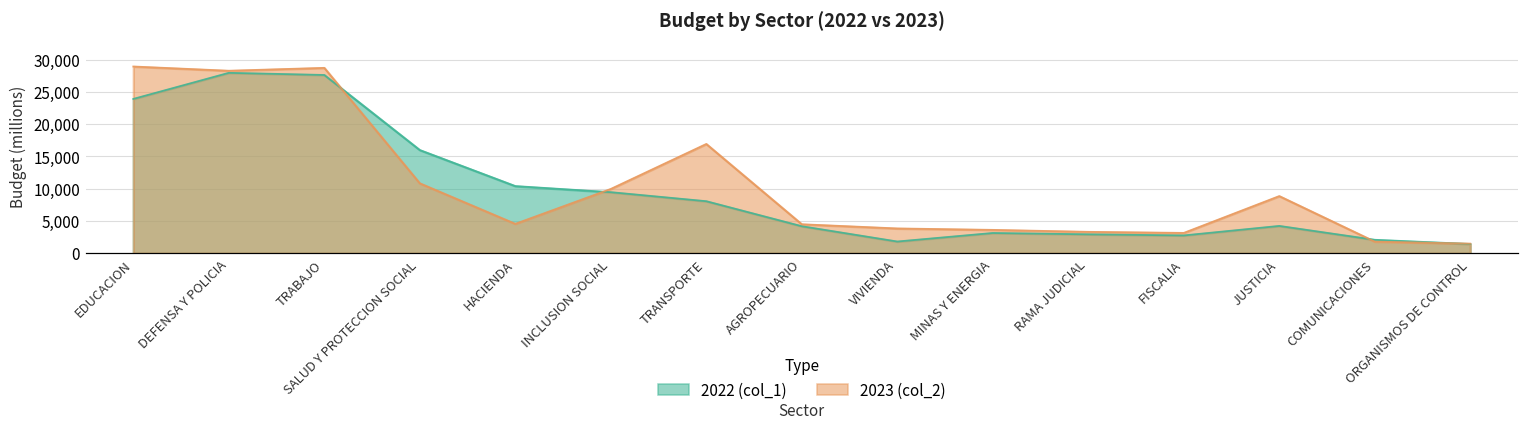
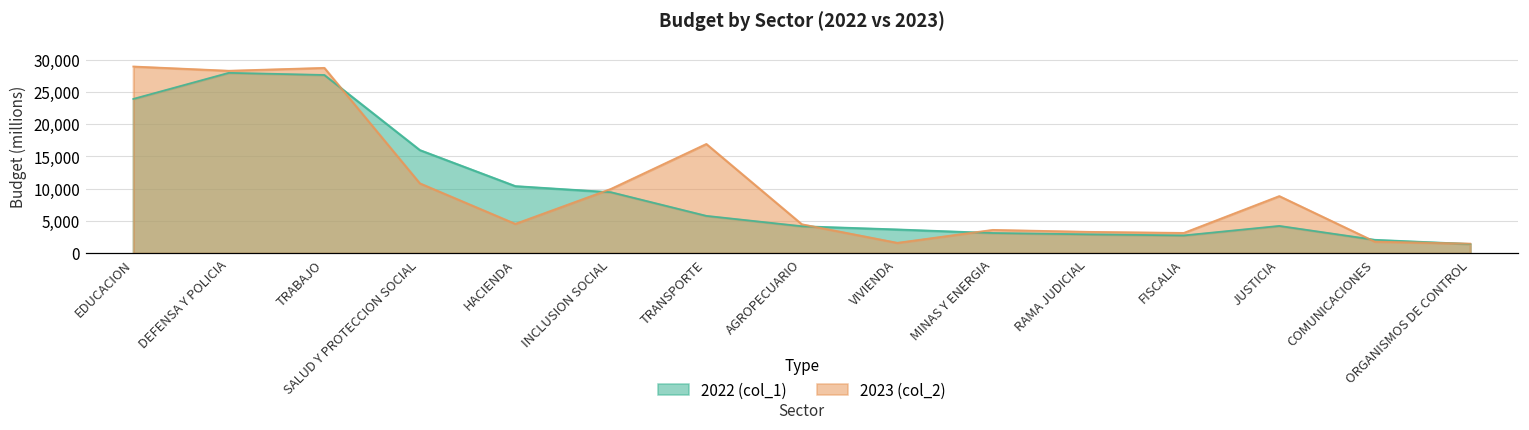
  {
    "2022 (col_1)": {
      "EDUCACION": "24,000",
      "TRABAJO": "28,000",
      "SALUD Y PROTECCION SOCIAL": "16,000",
      "HACIENDA": "10,000",
      "INCLUSION SOCIAL": "9,000",
-     "TRANSPORTE": "8,000",
-     "VIVIENDA": "2,000",
+     "TRANSPORTE": "6,000",
+     "VIVIENDA": "4,000",
      "MINAS Y ENERGIA": "3,000",
      "JUSTICIA": "4,000"
    },
    "2023 (col_2)": {
      "EDUCACION": "29,000",
      "TRABAJO": "29,000",
      "SALUD Y PROTECCION SOCIAL": "11,000",
      "HACIENDA": "5,000",
      "INCLUSION SOCIAL": "10,000",
      "TRANSPORTE": "17,000",
-     "VIVIENDA": "4,000",
+     "VIVIENDA": "2,000",
      "MINAS Y ENERGIA": "4,000",
      "JUSTICIA": "9,000"
    }
  }
